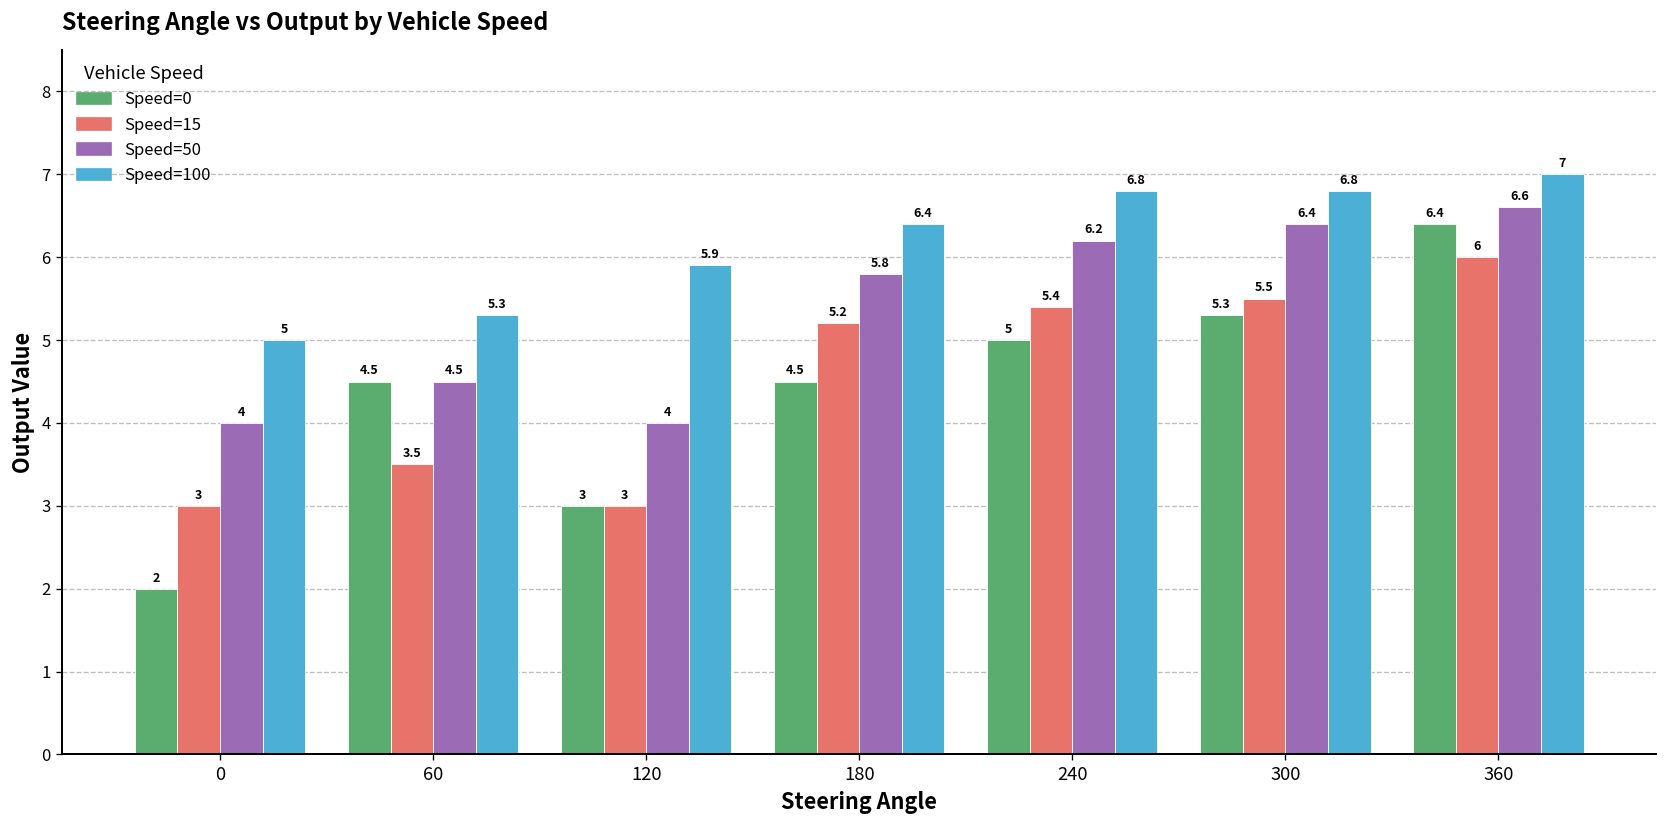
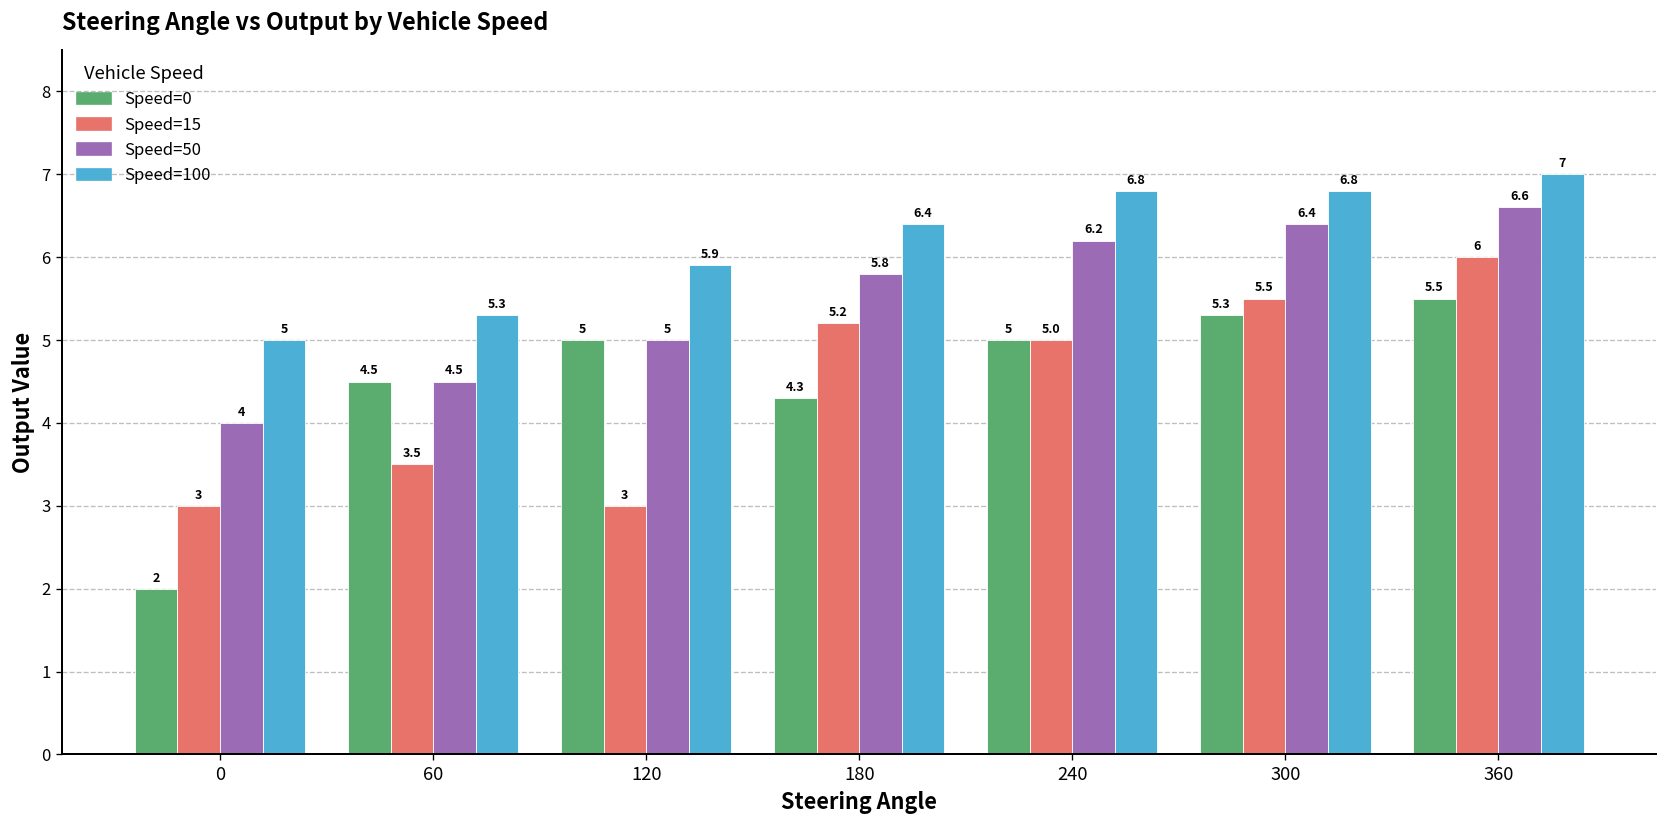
  {
    "Speed=0": {
      "0": 2,
      "60": 4.5,
-     "120": 3,
-     "180": 4.5,
+     "120": 5,
+     "180": 4.3,
      "240": 5,
      "300": 5.3,
-     "360": 6.4
+     "360": 5.5
    },
    "Speed=15": {
      "0": 3,
      "60": 3.5,
      "120": 3,
      "180": 5.2,
-     "240": 5.4,
+     "240": 5.0,
      "300": 5.5,
      "360": 6
    },
    "Speed=50": {
      "0": 4,
      "60": 4.5,
-     "120": 4,
+     "120": 5,
      "180": 5.8,
      "240": 6.2,
      "300": 6.4,
      "360": 6.6
    },
    "Speed=100": {
      "0": 5,
      "60": 5.3,
      "120": 5.9,
      "180": 6.4,
      "240": 6.8,
      "300": 6.8,
      "360": 7
    }
  }
